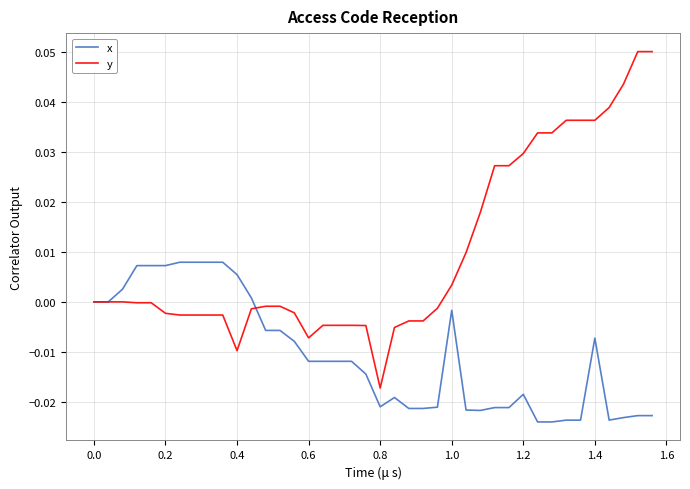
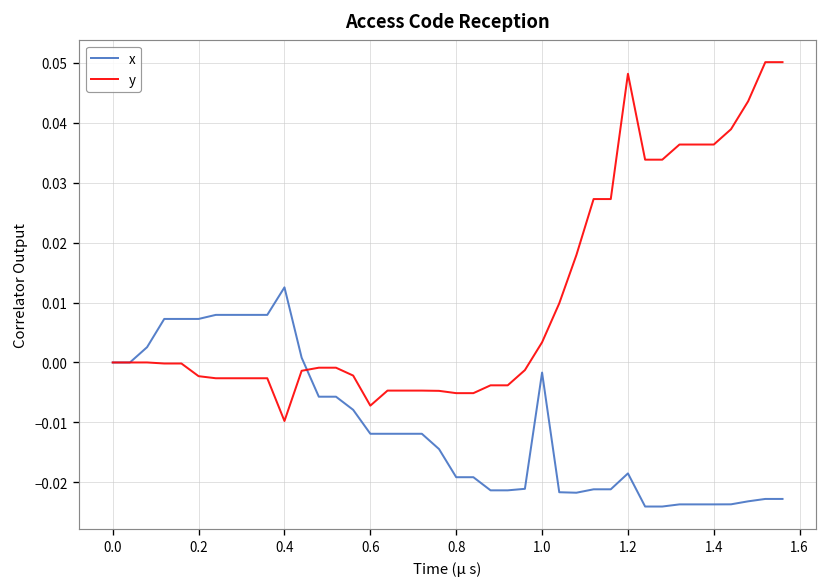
  {
    "x": {
      "0.2": 0.007,
-     "0.4": 0.005,
+     "0.4": 0.013,
      "0.6": -0.012,
-     "0.8": -0.021,
+     "0.8": -0.019,
      "1.0": -0.002,
      "1.2": -0.018,
-     "1.4": -0.007
+     "1.4": -0.024
    },
    "y": {
      "0.2": -0.002,
      "0.4": -0.010,
      "0.6": -0.007,
-     "0.8": -0.017,
+     "0.8": -0.005,
      "1.0": 0.003,
-     "1.2": 0.030,
+     "1.2": 0.048,
      "1.4": 0.036
    }
  }
